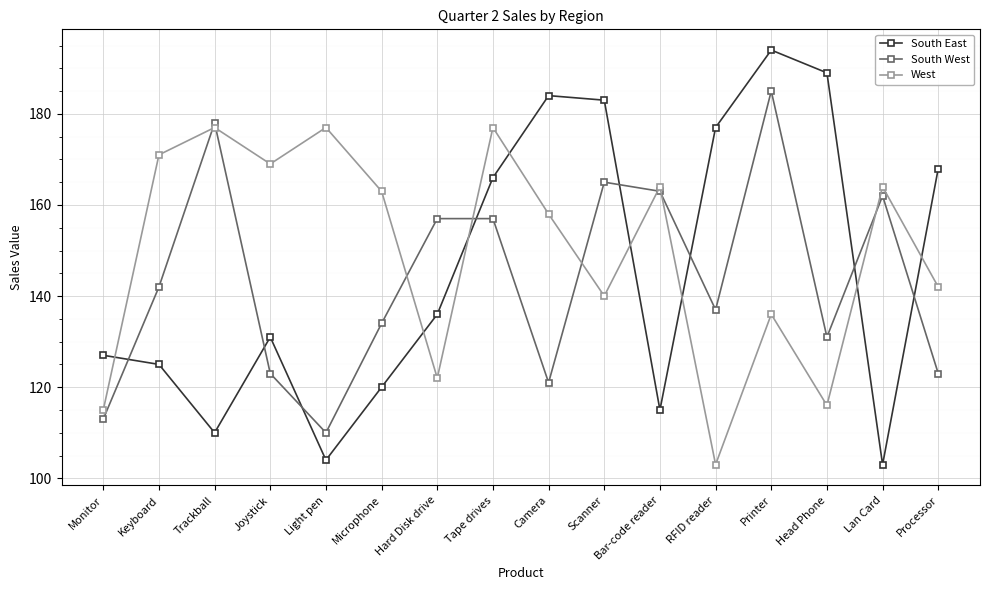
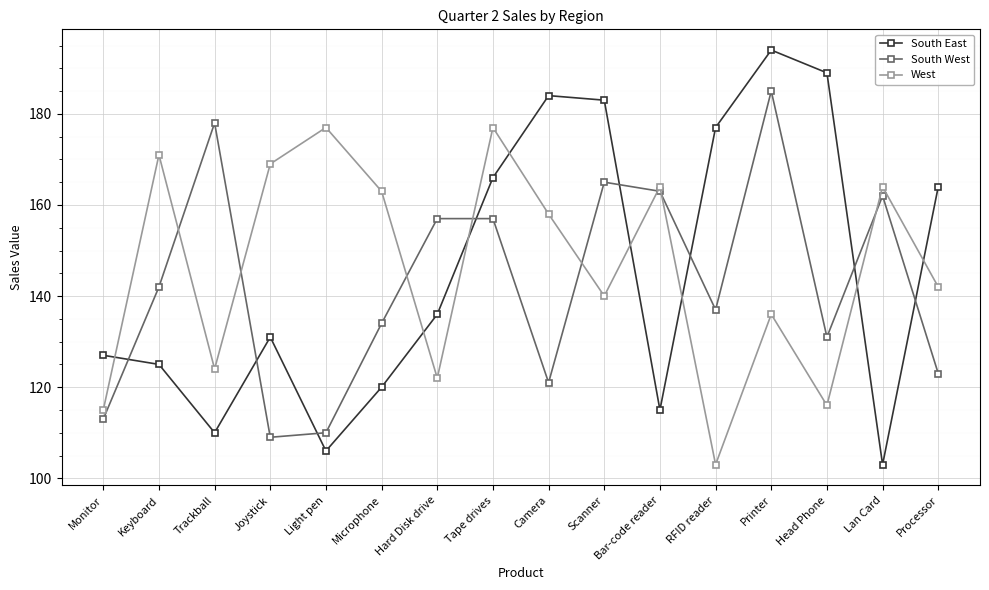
  {
    "South East": {
      "Monitor": 127,
      "Keyboard": 125,
      "Trackball": 110,
      "Joystick": 131,
-     "Light pen": 104,
+     "Light pen": 106,
      "Microphone": 120,
      "Hard Disk drive": 136,
      "Tape drives": 166,
      "Camera": 184,
      "Scanner": 183,
      "Bar-code reader": 115,
      "RFID reader": 177,
      "Printer": 194,
      "Head Phone": 189,
      "Lan Card": 103,
-     "Processor": 168
+     "Processor": 164
    },
    "South West": {
      "Monitor": 113,
      "Keyboard": 142,
      "Trackball": 178,
-     "Joystick": 123,
+     "Joystick": 109,
      "Light pen": 110,
      "Microphone": 134,
      "Hard Disk drive": 157,
      "Tape drives": 157,
      "Camera": 121,
      "Scanner": 165,
      "Bar-code reader": 163,
      "RFID reader": 137,
      "Printer": 185,
      "Head Phone": 131,
      "Lan Card": 162,
      "Processor": 123
    },
    "West": {
      "Monitor": 115,
      "Keyboard": 171,
-     "Trackball": 177,
+     "Trackball": 124,
      "Joystick": 169,
      "Light pen": 177,
      "Microphone": 163,
      "Hard Disk drive": 122,
      "Tape drives": 177,
      "Camera": 158,
      "Scanner": 140,
      "Bar-code reader": 164,
      "RFID reader": 103,
      "Printer": 136,
      "Head Phone": 116,
      "Lan Card": 164,
      "Processor": 142
    }
  }
